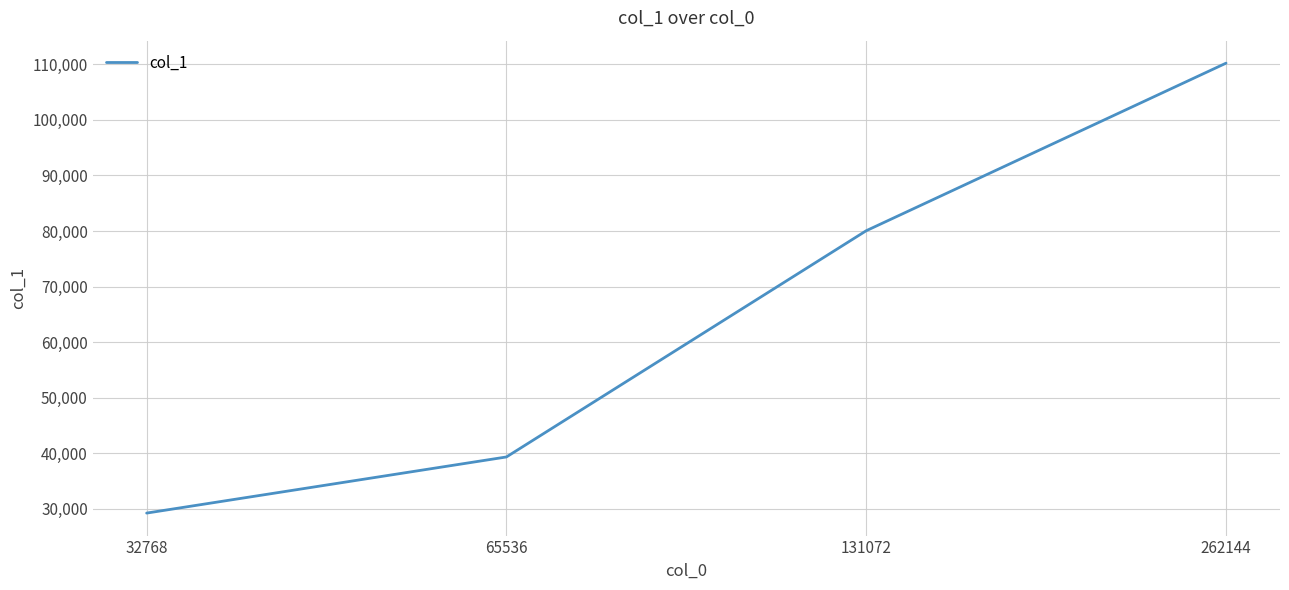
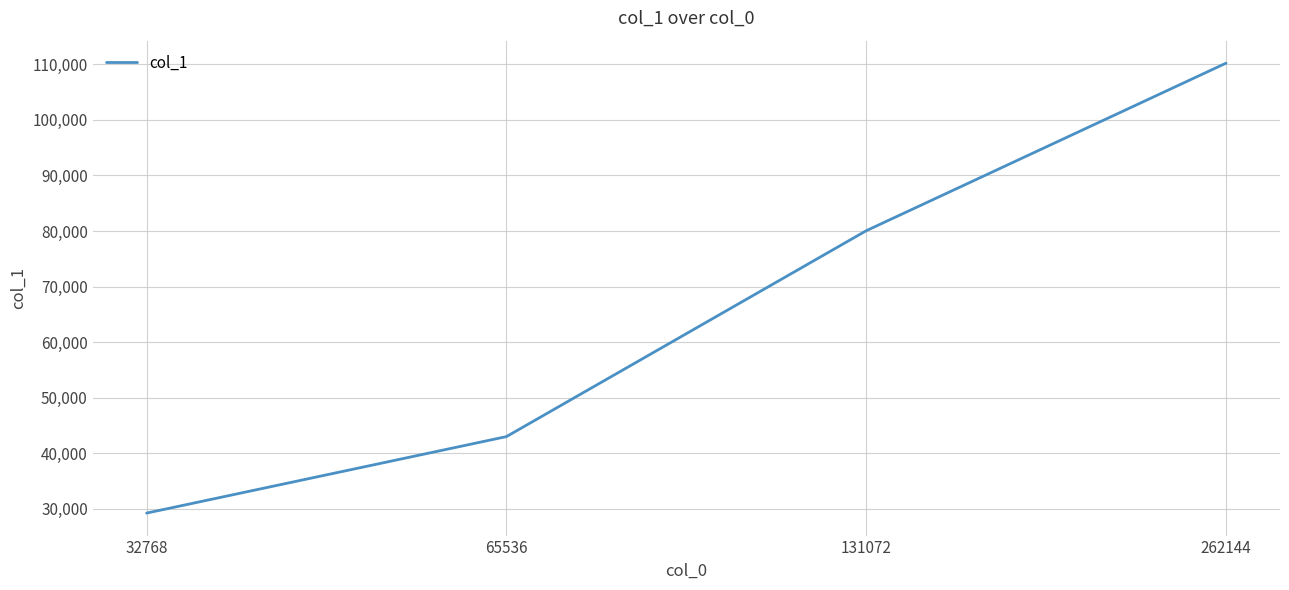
  {
    "32768": "29,000",
-   "65536": "39,000",
+   "65536": "43,000",
    "131072": "80,000",
    "262144": "110,000"
  }
